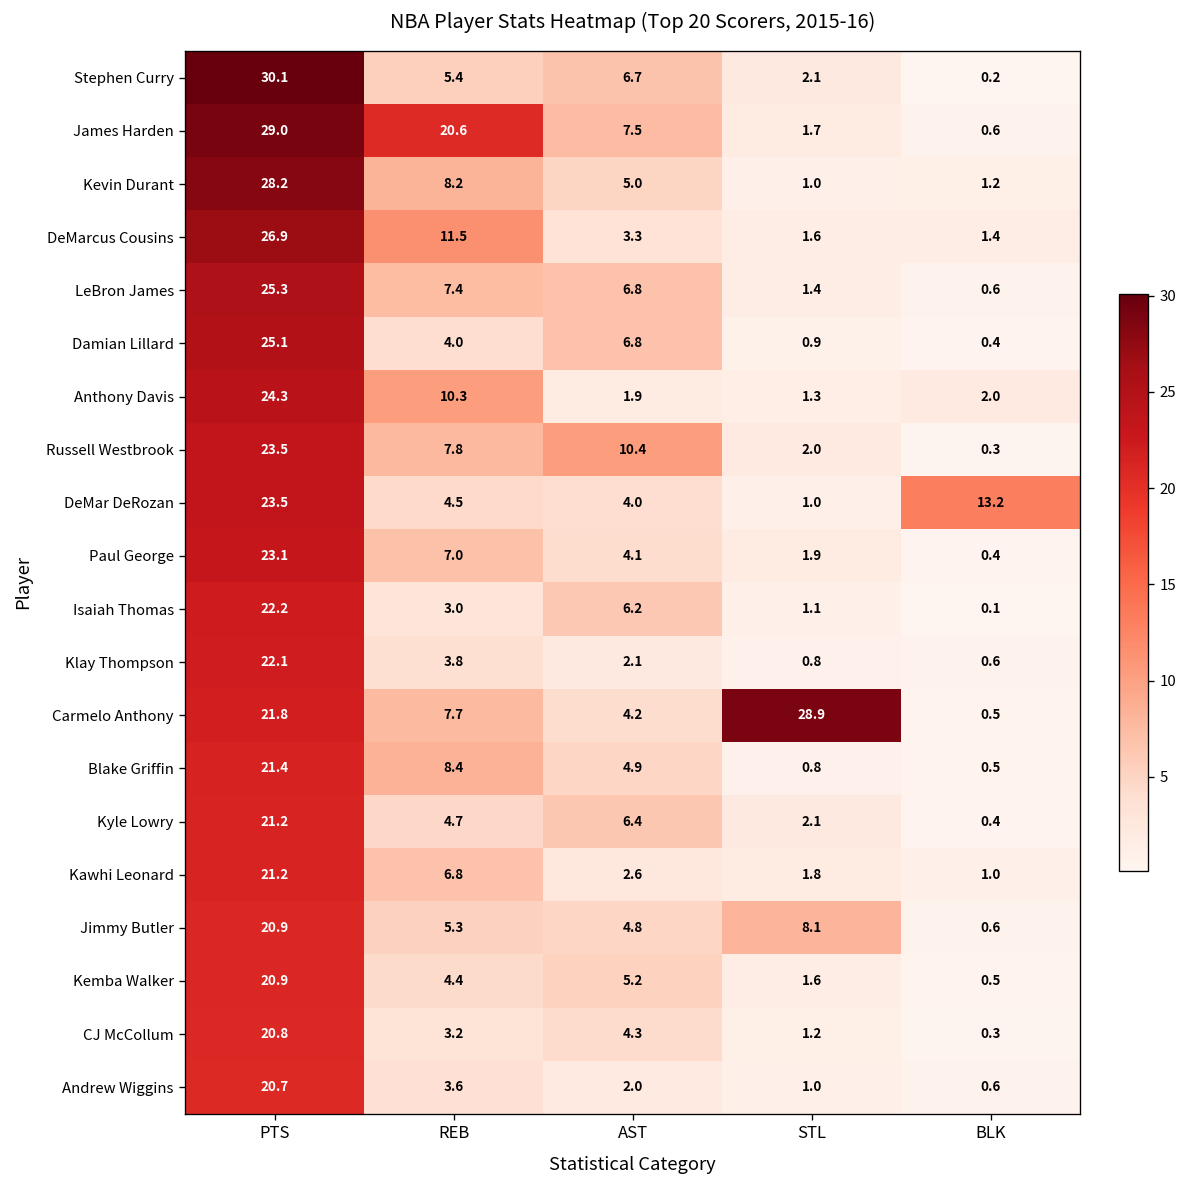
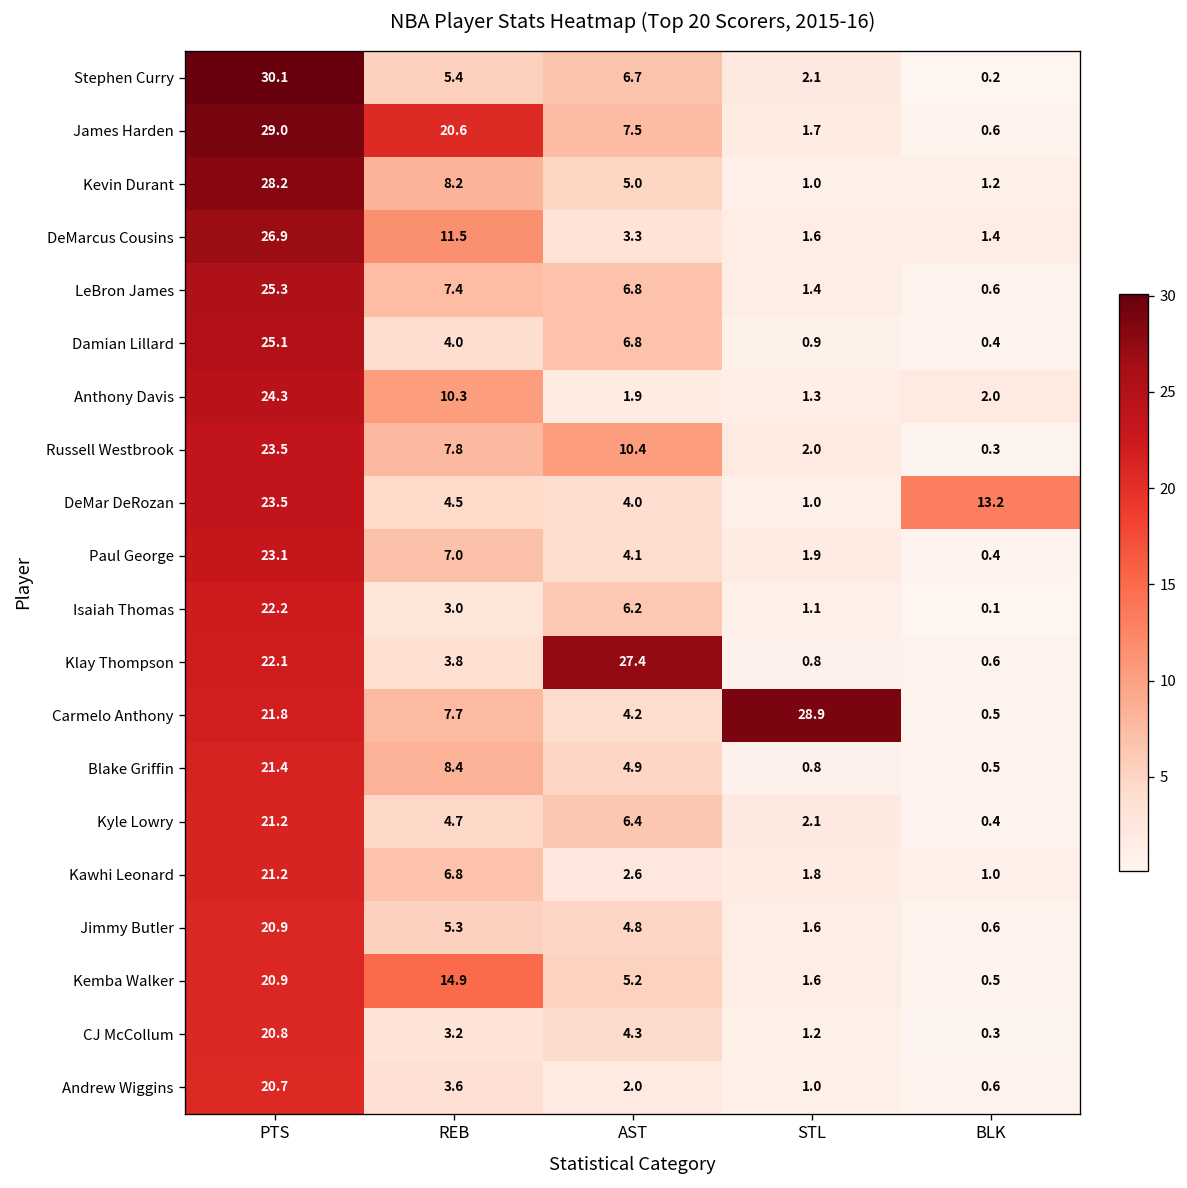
  {
    "Stephen Curry": {
      "PTS": 30.1,
      "REB": 5.4,
      "AST": 6.7,
      "STL": 2.1,
      "BLK": 0.2
    },
    "James Harden": {
      "PTS": 29.0,
      "REB": 20.6,
      "AST": 7.5,
      "STL": 1.7,
      "BLK": 0.6
    },
    "Kevin Durant": {
      "PTS": 28.2,
      "REB": 8.2,
      "AST": 5.0,
      "STL": 1.0,
      "BLK": 1.2
    },
    "DeMarcus Cousins": {
      "PTS": 26.9,
      "REB": 11.5,
      "AST": 3.3,
      "STL": 1.6,
      "BLK": 1.4
    },
    "LeBron James": {
      "PTS": 25.3,
      "REB": 7.4,
      "AST": 6.8,
      "STL": 1.4,
      "BLK": 0.6
    },
    "Damian Lillard": {
      "PTS": 25.1,
      "REB": 4.0,
      "AST": 6.8,
      "STL": 0.9,
      "BLK": 0.4
    },
    "Anthony Davis": {
      "PTS": 24.3,
      "REB": 10.3,
      "AST": 1.9,
      "STL": 1.3,
      "BLK": 2.0
    },
    "Russell Westbrook": {
      "PTS": 23.5,
      "REB": 7.8,
      "AST": 10.4,
      "STL": 2.0,
      "BLK": 0.3
    },
    "DeMar DeRozan": {
      "PTS": 23.5,
      "REB": 4.5,
      "AST": 4.0,
      "STL": 1.0,
      "BLK": 13.2
    },
    "Paul George": {
      "PTS": 23.1,
      "REB": 7.0,
      "AST": 4.1,
      "STL": 1.9,
      "BLK": 0.4
    },
    "Isaiah Thomas": {
      "PTS": 22.2,
      "REB": 3.0,
      "AST": 6.2,
      "STL": 1.1,
      "BLK": 0.1
    },
    "Klay Thompson": {
      "PTS": 22.1,
      "REB": 3.8,
-     "AST": 2.1,
+     "AST": 27.4,
      "STL": 0.8,
      "BLK": 0.6
    },
    "Carmelo Anthony": {
      "PTS": 21.8,
      "REB": 7.7,
      "AST": 4.2,
      "STL": 28.9,
      "BLK": 0.5
    },
    "Blake Griffin": {
      "PTS": 21.4,
      "REB": 8.4,
      "AST": 4.9,
      "STL": 0.8,
      "BLK": 0.5
    },
    "Kyle Lowry": {
      "PTS": 21.2,
      "REB": 4.7,
      "AST": 6.4,
      "STL": 2.1,
      "BLK": 0.4
    },
    "Kawhi Leonard": {
      "PTS": 21.2,
      "REB": 6.8,
      "AST": 2.6,
      "STL": 1.8,
      "BLK": 1.0
    },
    "Jimmy Butler": {
      "PTS": 20.9,
      "REB": 5.3,
      "AST": 4.8,
-     "STL": 8.1,
+     "STL": 1.6,
      "BLK": 0.6
    },
    "Kemba Walker": {
      "PTS": 20.9,
-     "REB": 4.4,
+     "REB": 14.9,
      "AST": 5.2,
      "STL": 1.6,
      "BLK": 0.5
    },
    "CJ McCollum": {
      "PTS": 20.8,
      "REB": 3.2,
      "AST": 4.3,
      "STL": 1.2,
      "BLK": 0.3
    },
    "Andrew Wiggins": {
      "PTS": 20.7,
      "REB": 3.6,
      "AST": 2.0,
      "STL": 1.0,
      "BLK": 0.6
    }
  }
